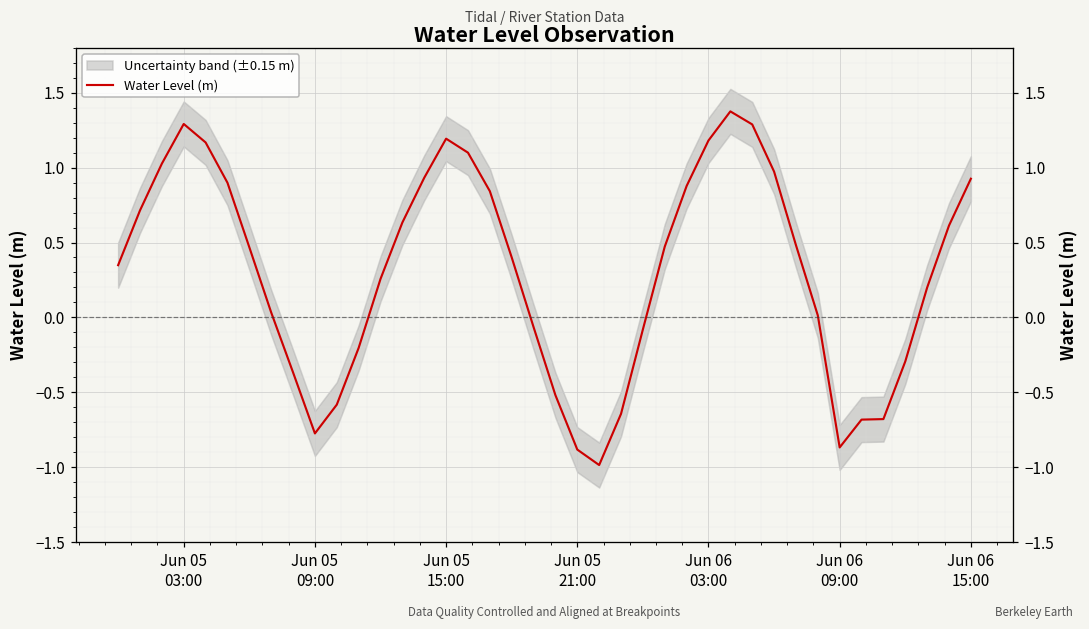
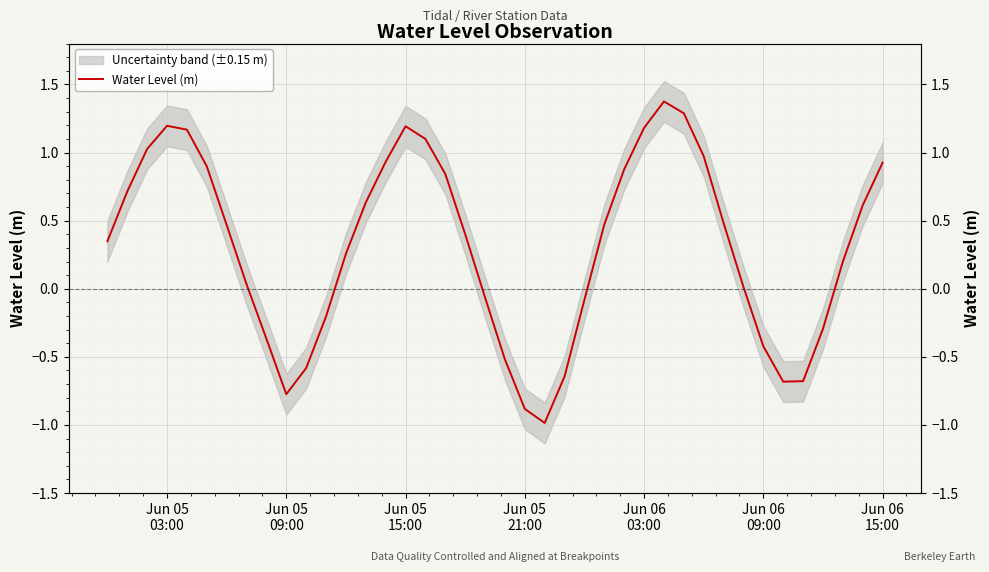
  {
    "Water Level (m)": {
-     "Jun 05 03:00": 1.29,
+     "Jun 05 03:00": 1.20,
      "Jun 05 09:00": -0.77,
      "Jun 05 15:00": 1.19,
      "Jun 05 21:00": -0.88,
      "Jun 06 03:00": 1.18,
-     "Jun 06 09:00": -0.87,
+     "Jun 06 09:00": -0.42,
      "Jun 06 15:00": 0.93
    }
  }
